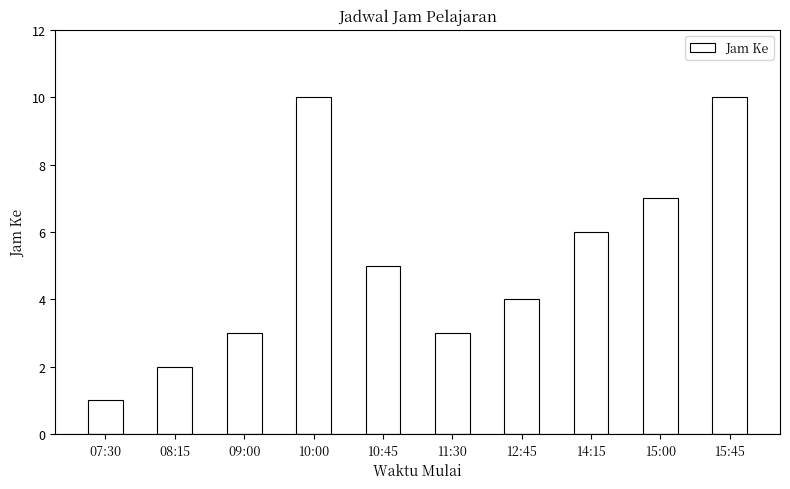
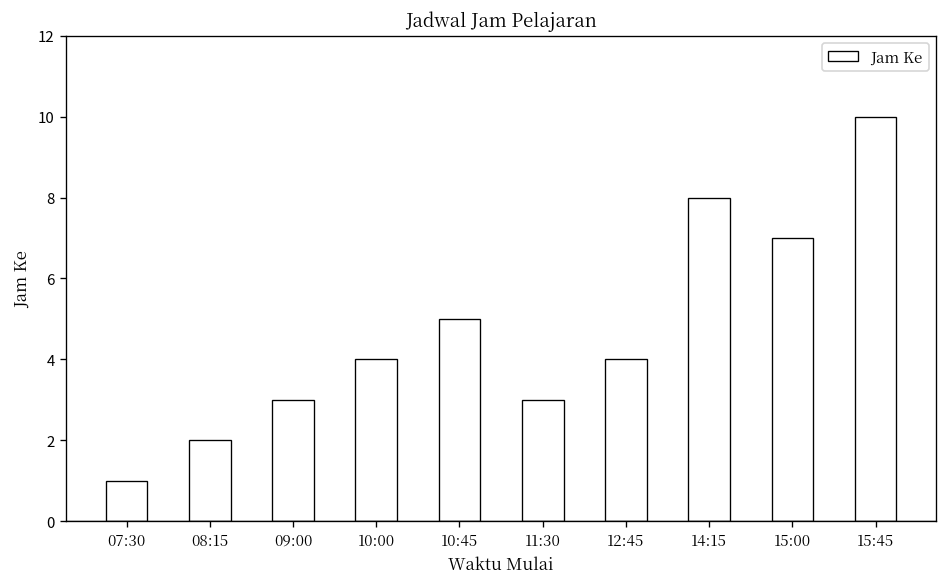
  {
    "07:30": 1,
    "08:15": 2,
    "09:00": 3,
-   "10:00": 10,
+   "10:00": 4,
    "10:45": 5,
    "11:30": 3,
    "12:45": 4,
-   "14:15": 6,
+   "14:15": 8,
    "15:00": 7,
    "15:45": 10
  }
